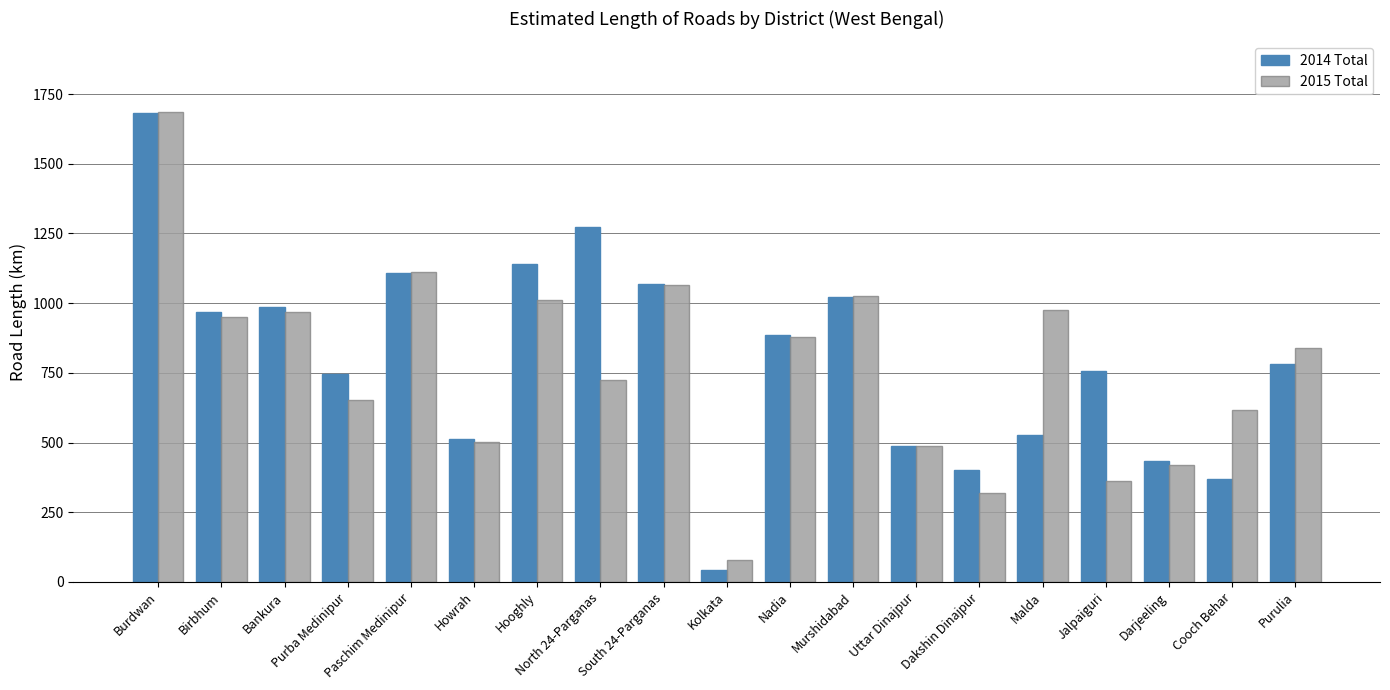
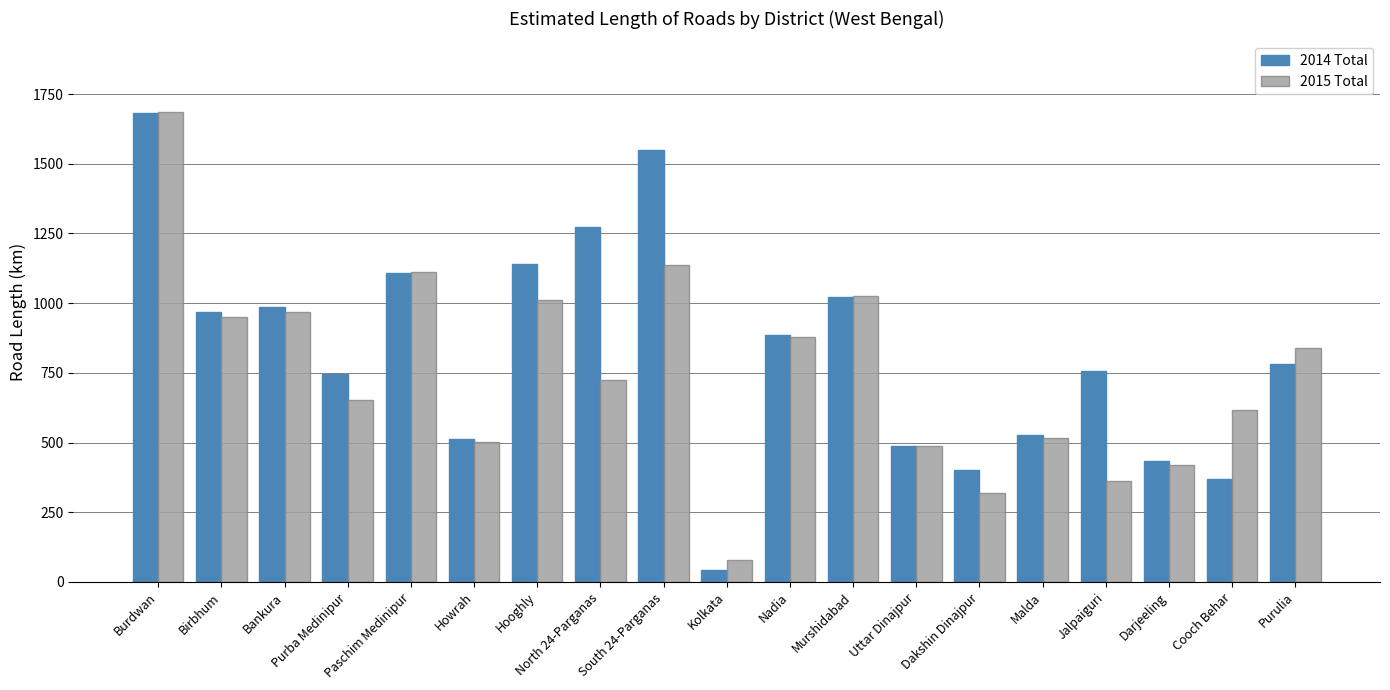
  {
    "2014 Total": {
      "Burdwan": 1680,
      "Birbhum": 970,
      "Bankura": 990,
      "Purba Medinipur": 750,
      "Paschim Medinipur": 1110,
      "Howrah": 510,
      "Hooghly": 1140,
      "North 24-Parganas": 1270,
-     "South 24-Parganas": 1070,
+     "South 24-Parganas": 1550,
      "Kolkata": 40,
      "Nadia": 890,
      "Murshidabad": 1020,
      "Uttar Dinajpur": 490,
      "Dakshin Dinajpur": 400,
      "Malda": 530,
      "Jalpaiguri": 760,
      "Darjeeling": 430,
      "Cooch Behar": 370,
      "Purulia": 780
    },
    "2015 Total": {
      "Burdwan": 1690,
      "Birbhum": 950,
      "Bankura": 970,
      "Purba Medinipur": 650,
      "Paschim Medinipur": 1110,
      "Howrah": 500,
      "Hooghly": 1010,
      "North 24-Parganas": 720,
-     "South 24-Parganas": 1070,
+     "South 24-Parganas": 1140,
      "Kolkata": 80,
      "Nadia": 880,
      "Murshidabad": 1030,
      "Uttar Dinajpur": 490,
      "Dakshin Dinajpur": 320,
-     "Malda": 980,
+     "Malda": 520,
      "Jalpaiguri": 360,
      "Darjeeling": 420,
      "Cooch Behar": 620,
      "Purulia": 840
    }
  }
